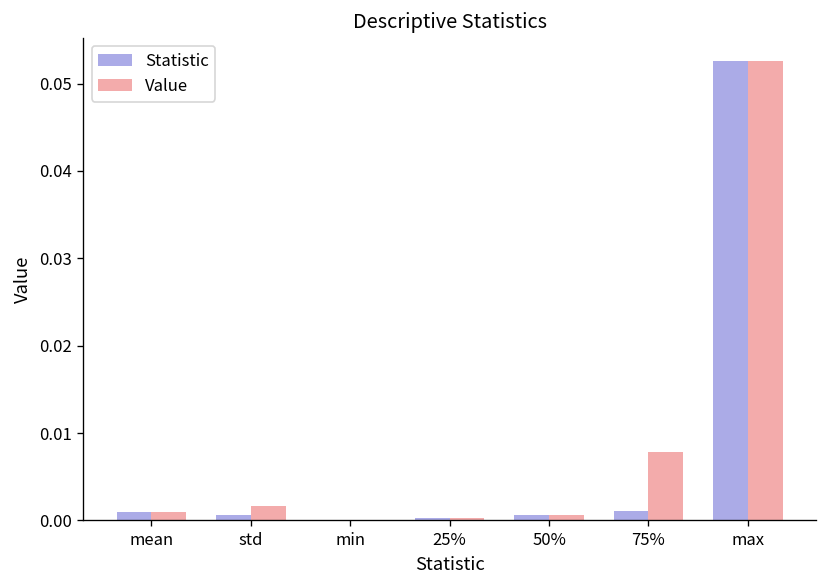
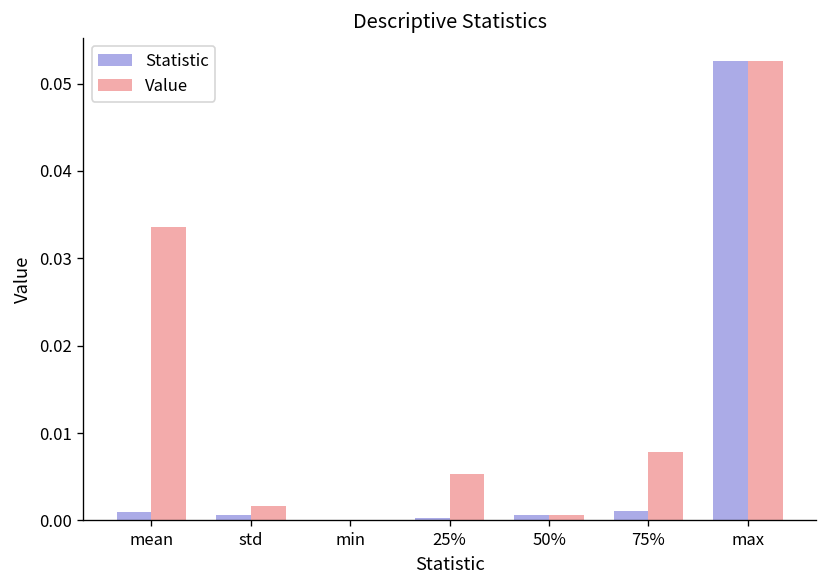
  {
    "Statistic": {
      "mean": 0.001,
      "std": 0.001,
      "min": 0.000,
      "50%": 0.001,
      "75%": 0.001,
      "max": 0.053
    },
    "Value": {
-     "mean": 0.001,
+     "mean": 0.034,
      "std": 0.002,
      "min": 0.000,
-     "25%": 0.000,
+     "25%": 0.005,
      "50%": 0.001,
      "75%": 0.008,
      "max": 0.053
    }
  }
